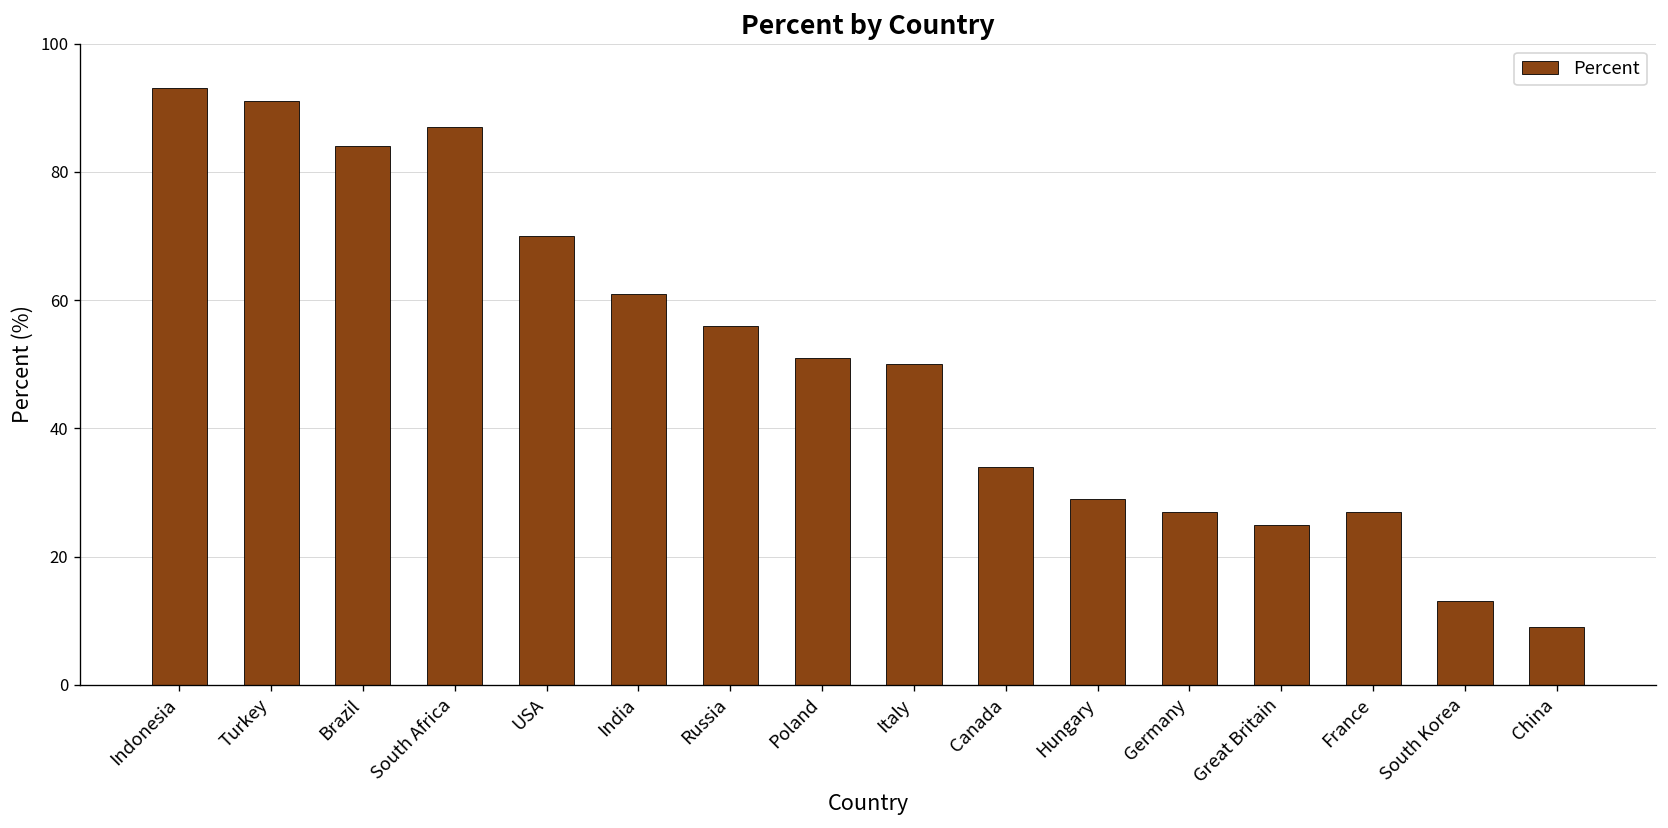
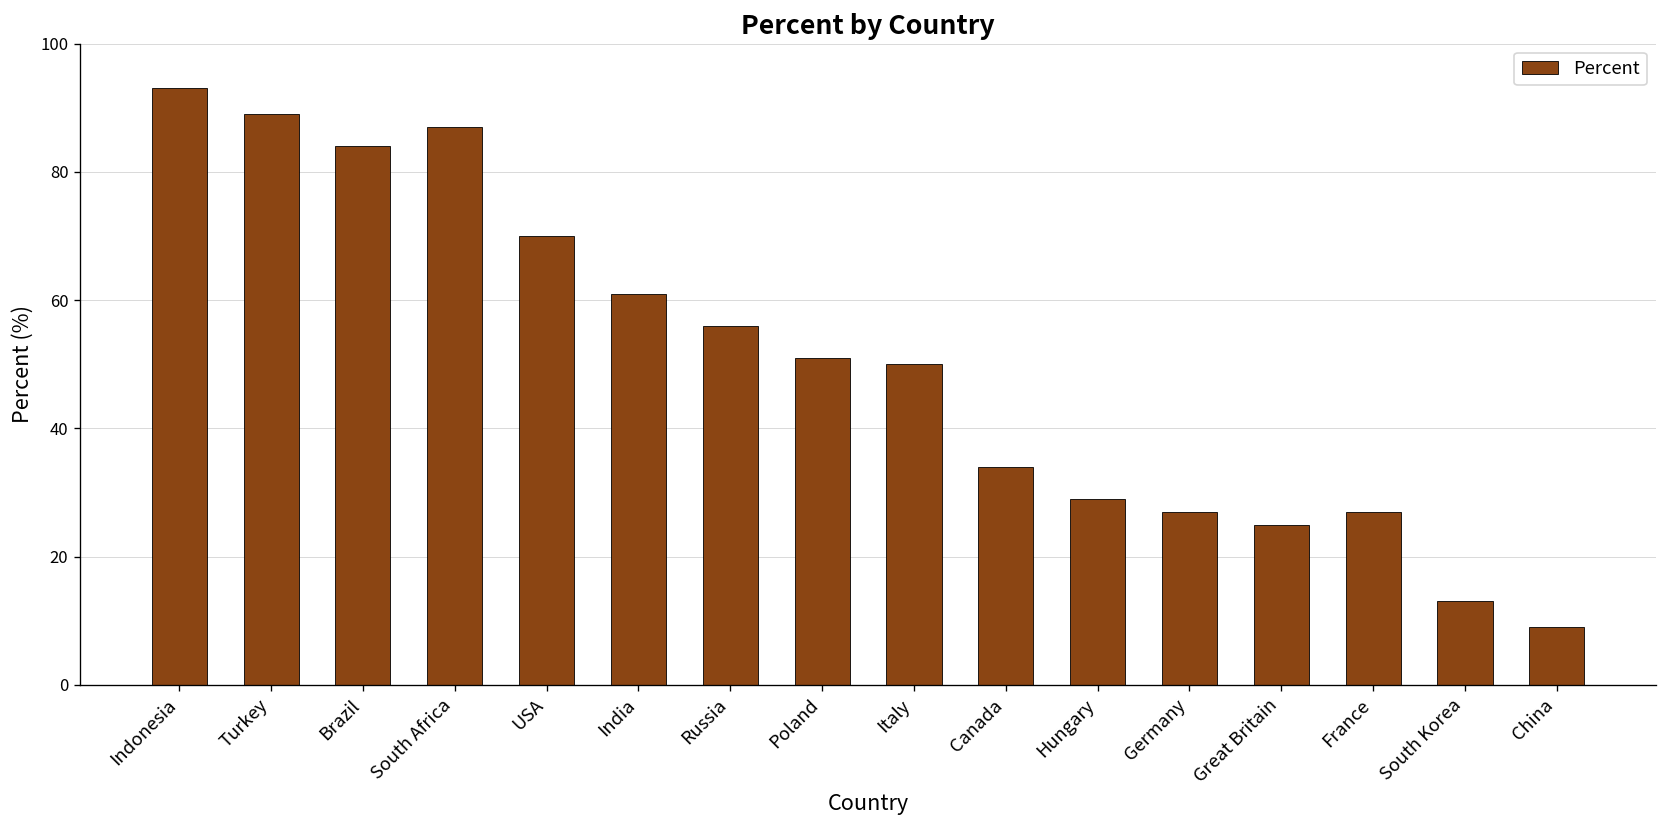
  {
    "Indonesia": 93,
-   "Turkey": 91,
+   "Turkey": 89,
    "Brazil": 84,
    "South Africa": 87,
    "USA": 70,
    "India": 61,
    "Russia": 56,
    "Poland": 51,
    "Italy": 50,
    "Canada": 34,
    "Hungary": 29,
    "Germany": 27,
    "Great Britain": 25,
    "France": 27,
    "South Korea": 13,
    "China": 9
  }
